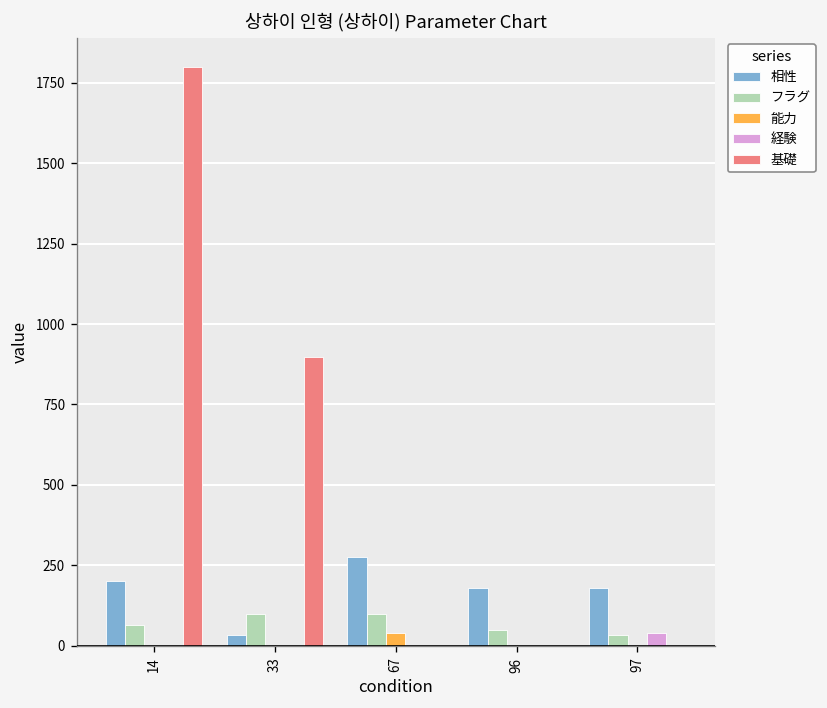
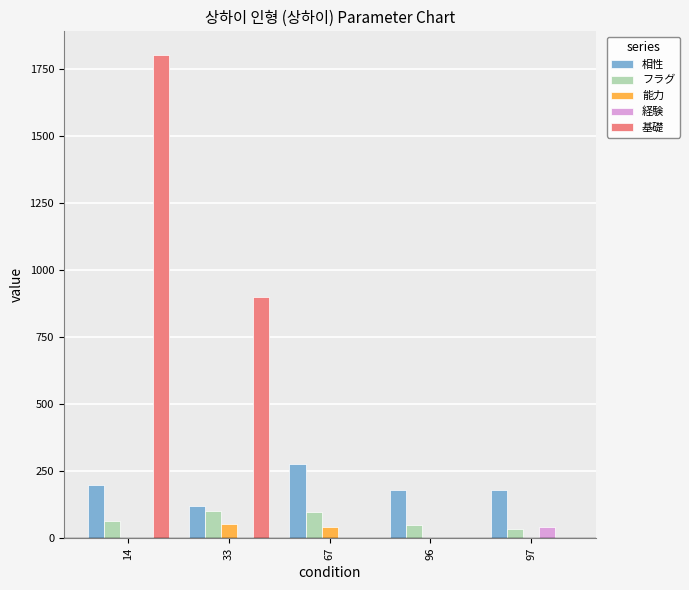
  {
    "相性": {
      "14": 200,
-     "33": 30,
+     "33": 120,
      "67": 280,
      "96": 180,
      "97": 180
    },
    "フラグ": {
      "14": 70,
      "33": 100,
      "67": 100,
      "96": 50,
      "97": 30
    },
    "能力": {
-     "33": 0,
+     "33": 50,
      "67": 40,
      "96": 0,
      "97": 0
    },
    "経験": {
      "67": 0,
      "96": 0,
      "97": 40
    },
    "基礎": {
      "14": 1800,
      "33": 900,
      "67": 0,
      "96": 0,
      "97": 0
    }
  }
